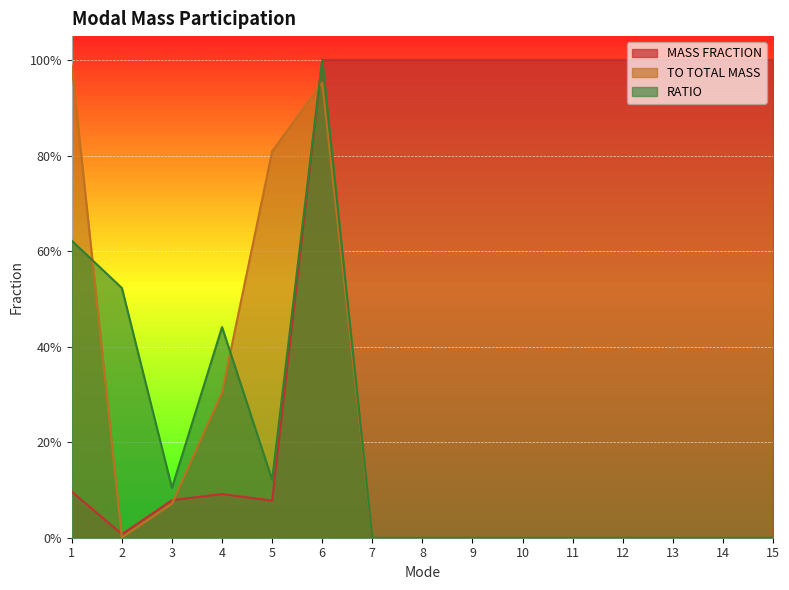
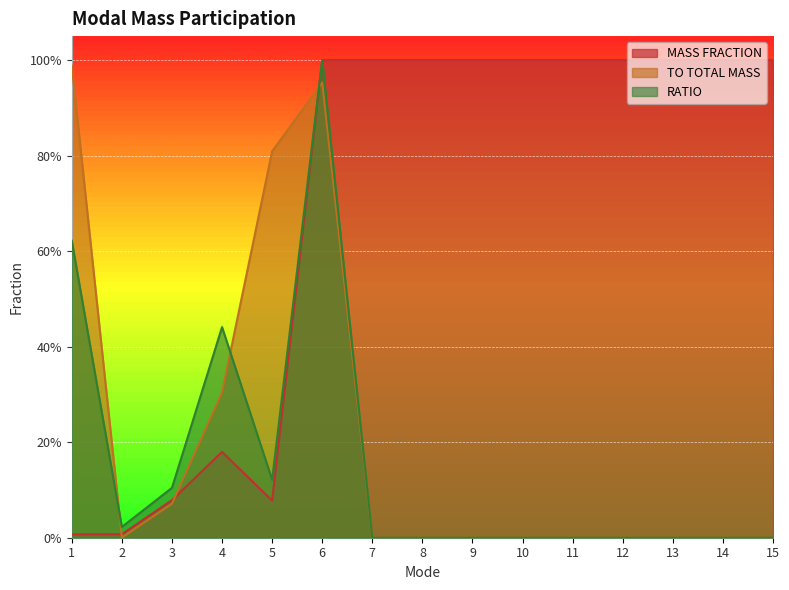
  {
    "MASS FRACTION": {
-     "1": "10%",
+     "1": "1%",
      "2": "1%",
      "3": "8%",
-     "4": "9%",
+     "4": "18%",
      "5": "8%",
      "7": "100%",
      "8": "100%",
      "9": "100%",
      "10": "100%",
      "11": "100%",
      "12": "100%",
      "15": "100%"
    },
    "TO TOTAL MASS": {
      "1": "99%",
      "2": "0%",
      "3": "7%",
      "4": "30%",
      "5": "81%",
      "6": "95%"
    },
    "RATIO": {
      "1": "62%",
-     "2": "52%",
+     "2": "2%",
      "3": "10%",
      "4": "44%",
      "5": "12%"
    }
  }
